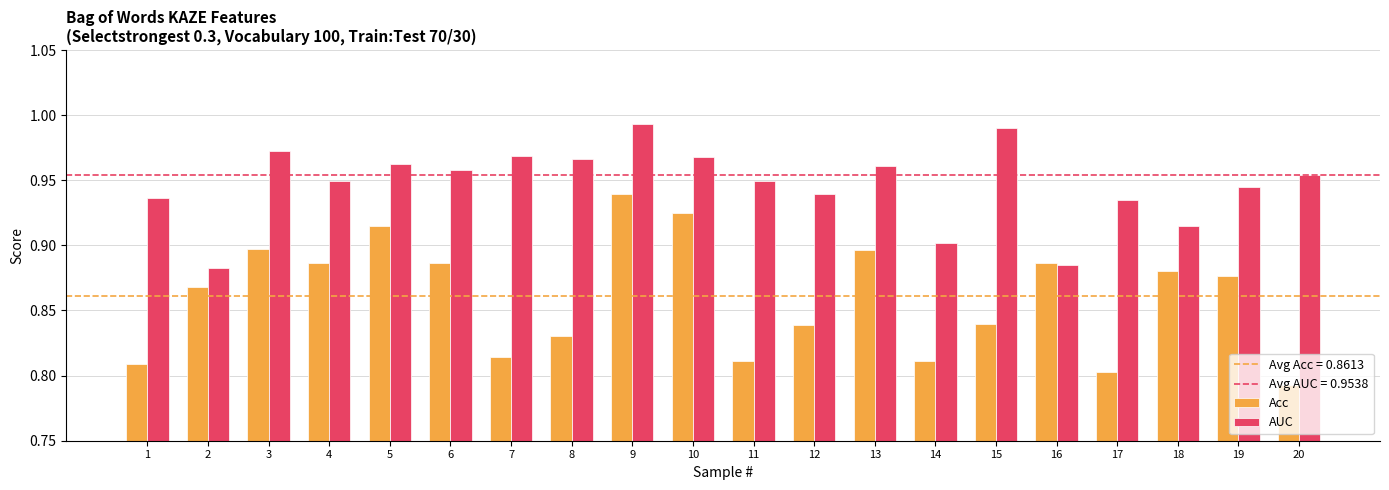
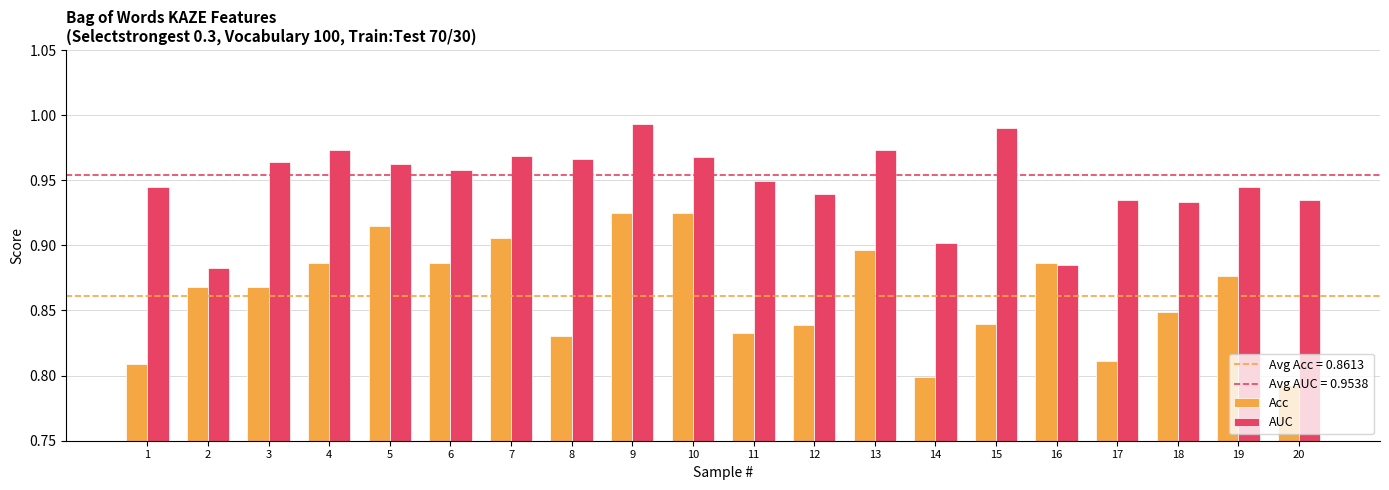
  {
    "Acc": {
      "1": 0.809,
      "2": 0.868,
-     "3": 0.897,
+     "3": 0.868,
      "4": 0.887,
      "5": 0.915,
      "6": 0.887,
-     "7": 0.815,
+     "7": 0.906,
      "8": 0.830,
-     "9": 0.939,
+     "9": 0.925,
      "10": 0.925,
-     "11": 0.811,
+     "11": 0.833,
      "12": 0.839,
      "13": 0.896,
-     "14": 0.811,
+     "14": 0.799,
      "15": 0.839,
      "16": 0.887,
-     "17": 0.803,
-     "18": 0.880,
+     "17": 0.811,
+     "18": 0.849,
      "19": 0.876
    },
    "AUC": {
-     "1": 0.937,
+     "1": 0.944,
      "2": 0.883,
-     "3": 0.972,
-     "4": 0.949,
+     "3": 0.964,
+     "4": 0.973,
      "5": 0.962,
      "6": 0.958,
      "7": 0.969,
      "8": 0.966,
      "9": 0.993,
      "10": 0.968,
      "11": 0.949,
      "12": 0.940,
-     "13": 0.961,
+     "13": 0.973,
      "14": 0.902,
      "15": 0.990,
      "16": 0.885,
      "17": 0.935,
-     "18": 0.915,
+     "18": 0.933,
      "19": 0.944,
-     "20": 0.954
+     "20": 0.935
    }
  }
